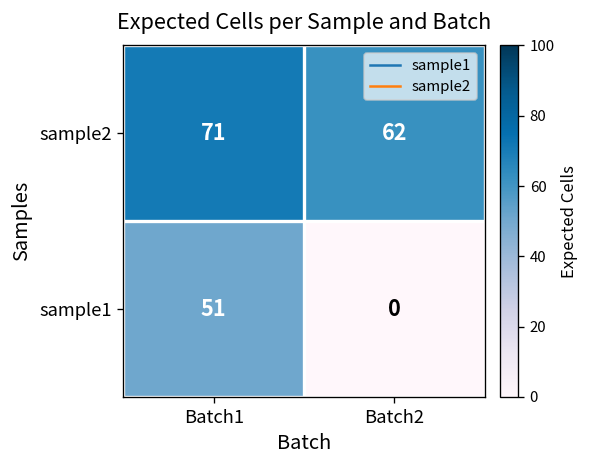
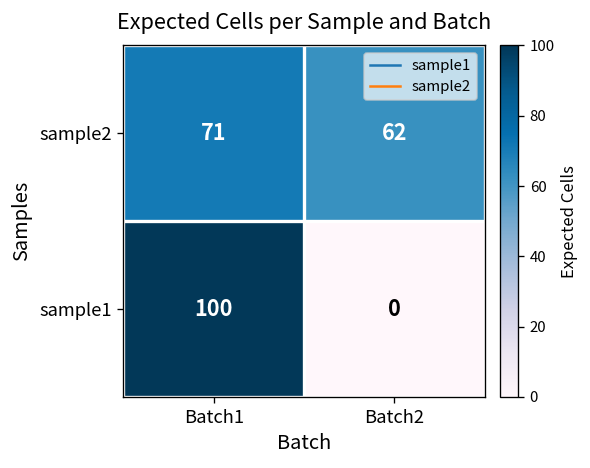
  {
    "sample2": {
      "Batch1": 71,
      "Batch2": 62
    },
    "sample1": {
-     "Batch1": 51,
+     "Batch1": 100,
      "Batch2": 0
    }
  }
